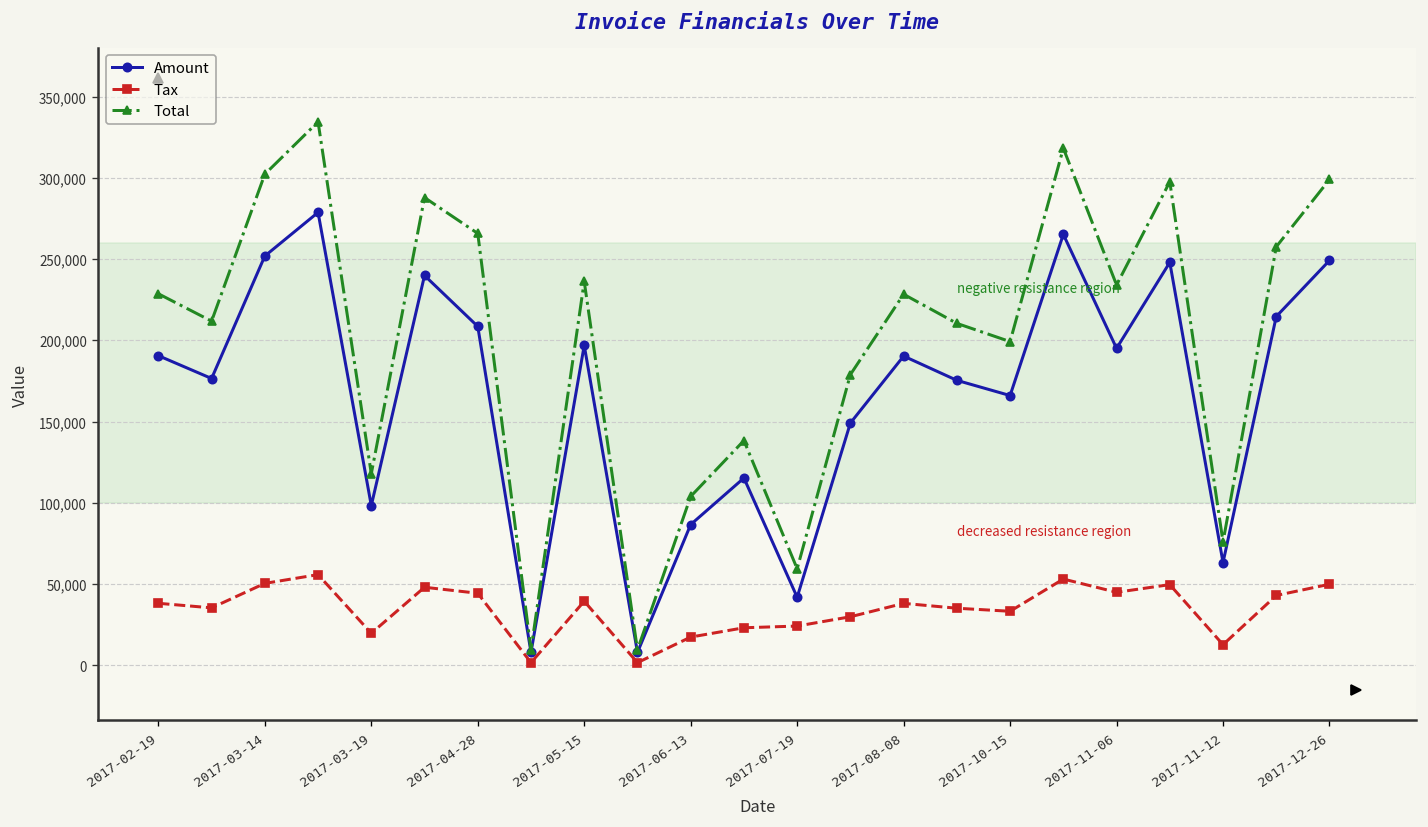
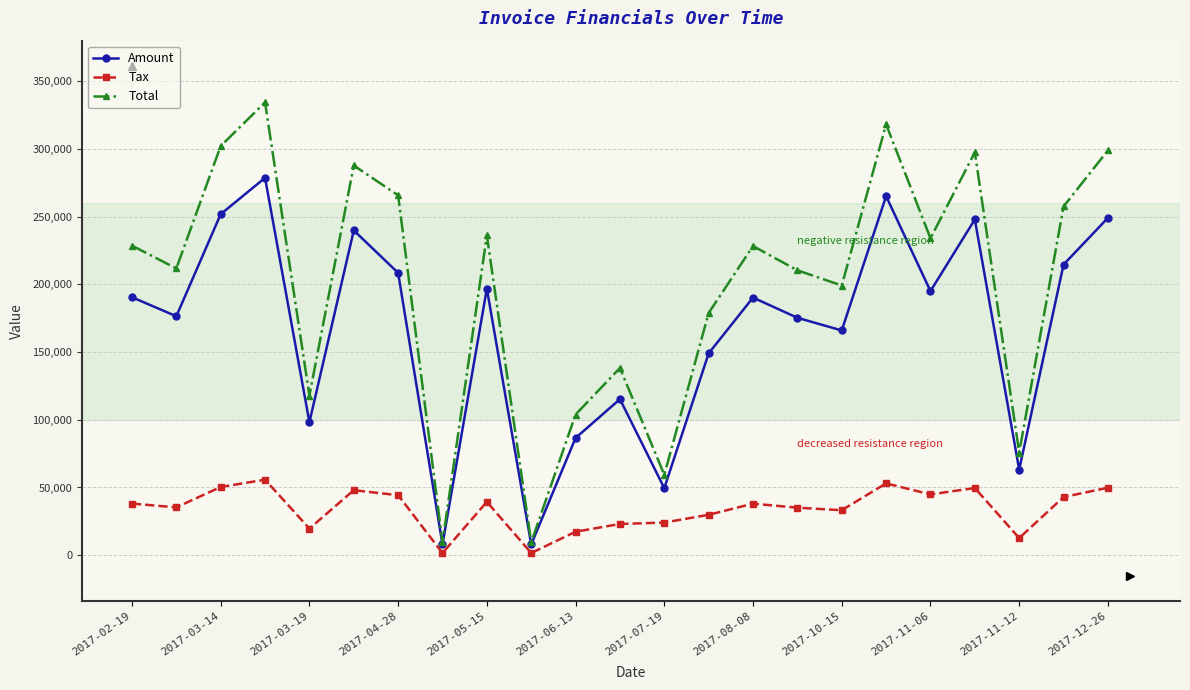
  {
    "Amount": {
      "2017-02-19": "191,000",
      "2017-03-14": "252,000",
      "2017-03-19": "98,000",
      "2017-04-28": "209,000",
      "2017-05-15": "197,000",
      "2017-06-13": "87,000",
-     "2017-07-19": "42,000",
+     "2017-07-19": "49,000",
      "2017-08-08": "190,000",
      "2017-10-15": "166,000",
      "2017-11-06": "195,000",
      "2017-12-26": "249,000"
    },
    "Tax": {
      "2017-02-19": "38,000",
      "2017-03-14": "50,000",
      "2017-03-19": "20,000",
      "2017-04-28": "44,000",
      "2017-05-15": "39,000",
      "2017-06-13": "17,000",
      "2017-07-19": "24,000",
      "2017-08-08": "38,000",
      "2017-10-15": "33,000",
      "2017-11-06": "45,000",
      "2017-12-26": "50,000"
    },
    "Total": {
      "2017-02-19": "229,000",
      "2017-03-14": "302,000",
      "2017-03-19": "118,000",
      "2017-04-28": "266,000",
      "2017-05-15": "236,000",
      "2017-06-13": "104,000",
      "2017-07-19": "59,000",
      "2017-08-08": "228,000",
      "2017-10-15": "199,000",
      "2017-11-06": "234,000",
      "2017-12-26": "299,000"
    }
  }
